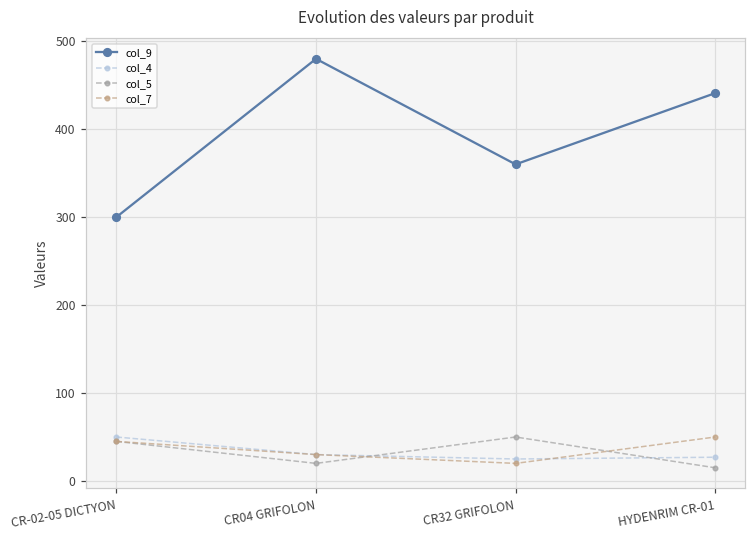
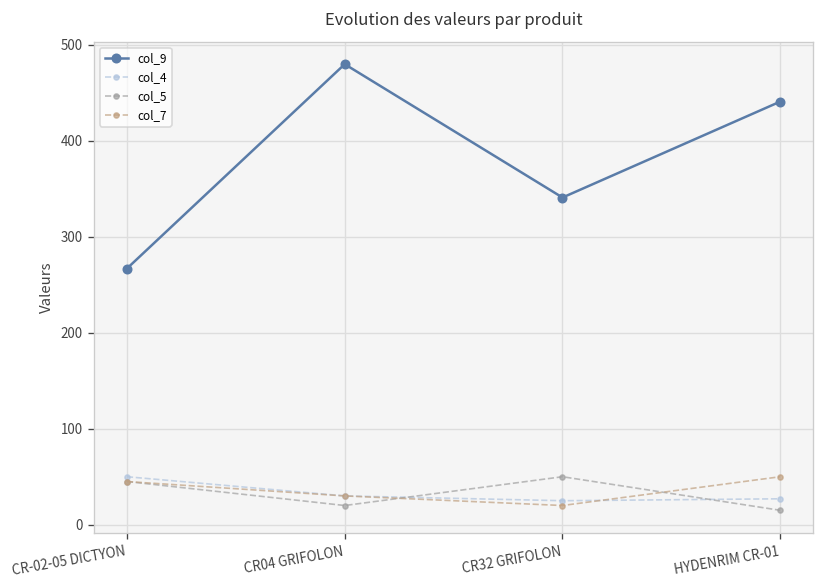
  {
    "col_9": {
-     "CR-02-05 DICTYON": 300,
+     "CR-02-05 DICTYON": 270,
      "CR04 GRIFOLON": 480,
-     "CR32 GRIFOLON": 360,
+     "CR32 GRIFOLON": 340,
      "HYDENRIM CR-01": 440
    },
    "col_4": {
      "CR-02-05 DICTYON": 50,
      "CR32 GRIFOLON": 30,
      "HYDENRIM CR-01": 30
    }
  }
